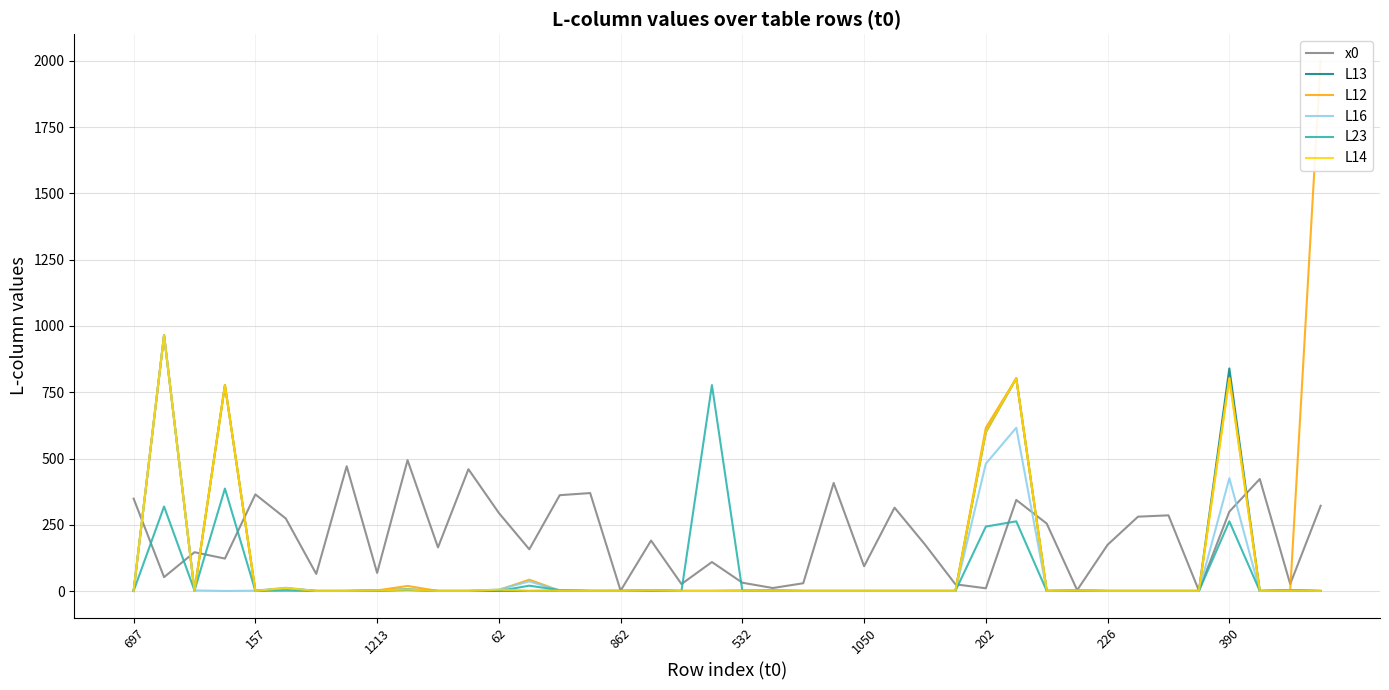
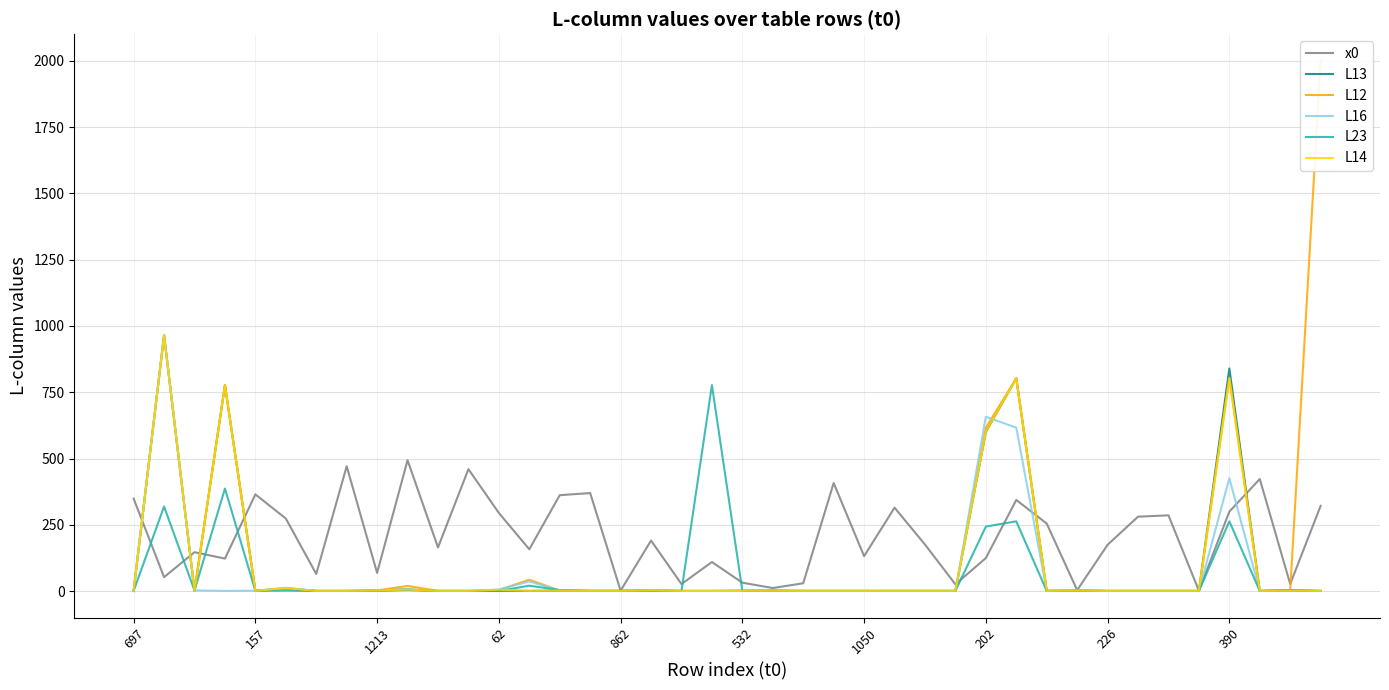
  {
    "x0": {
      "697": 350,
      "157": 370,
      "1213": 70,
      "62": 300,
      "532": 30,
-     "1050": 90,
-     "202": 10,
+     "1050": 130,
+     "202": 130,
      "226": 180,
      "390": 300
    },
    "L13": {
      "390": 840
    },
    "L16": {
-     "202": 480,
+     "202": 660,
      "390": 430
    },
    "L23": {
      "202": 240,
      "390": 260
    }
  }
